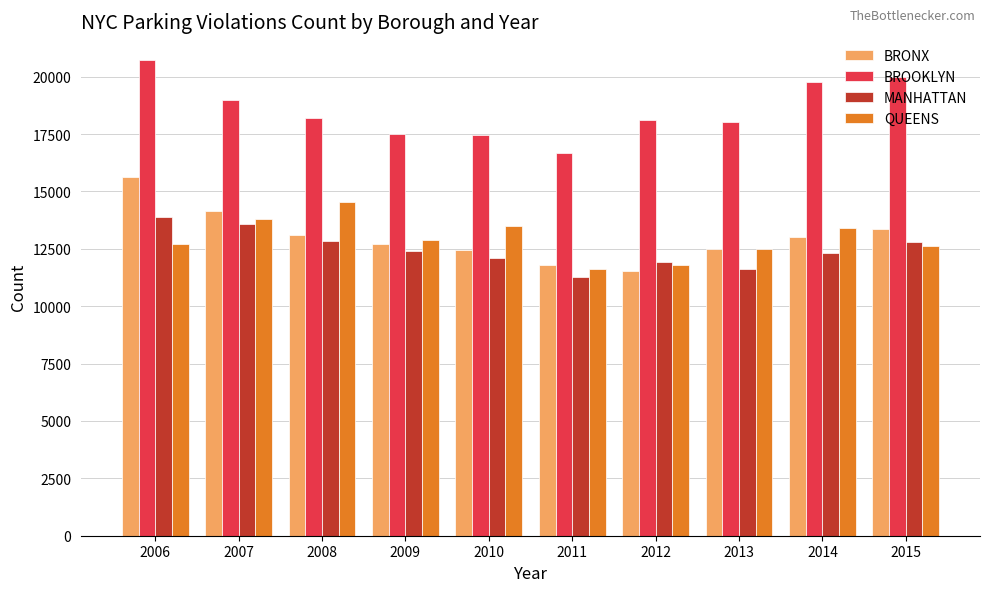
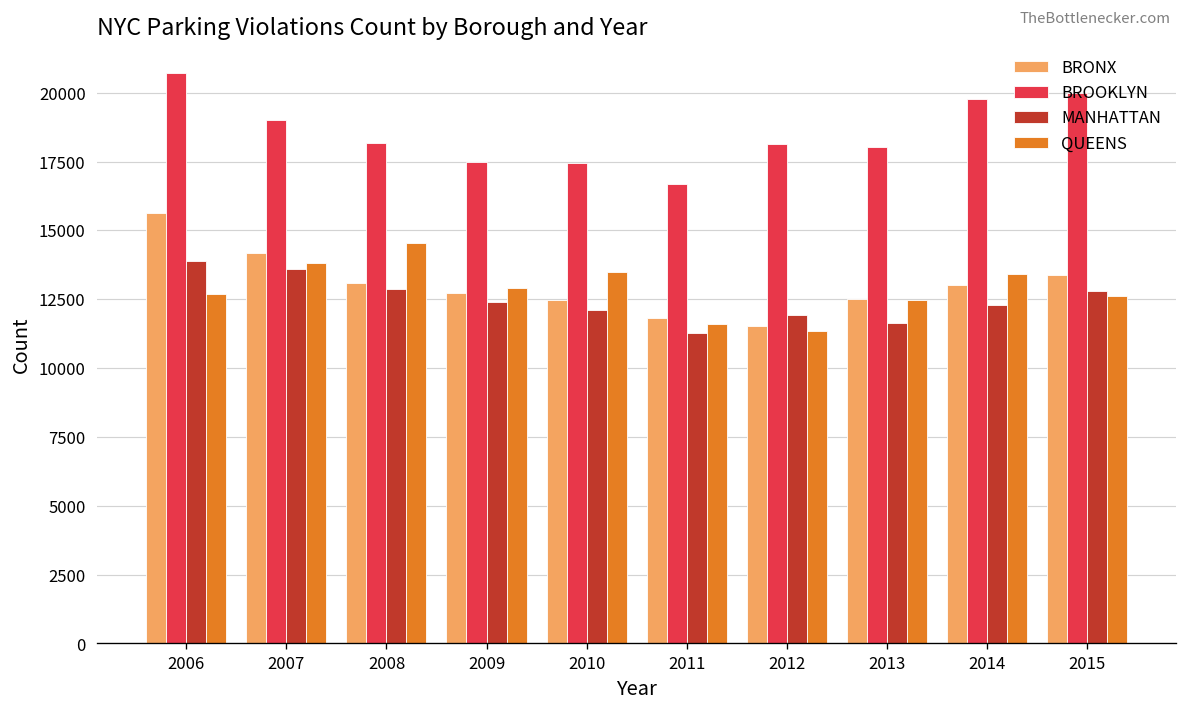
  {
    "BRONX": {
      "2006": 15600,
      "2007": 14200,
      "2008": 13100,
      "2009": 12700,
      "2010": 12500,
      "2011": 11800,
      "2012": 11500,
      "2013": 12500,
      "2014": 13000,
      "2015": 13400
    },
    "QUEENS": {
      "2006": 12700,
      "2007": 13800,
      "2008": 14500,
      "2009": 12900,
      "2010": 13500,
      "2011": 11600,
-     "2012": 11800,
+     "2012": 11300,
      "2013": 12500,
      "2014": 13400,
      "2015": 12600
    }
  }
